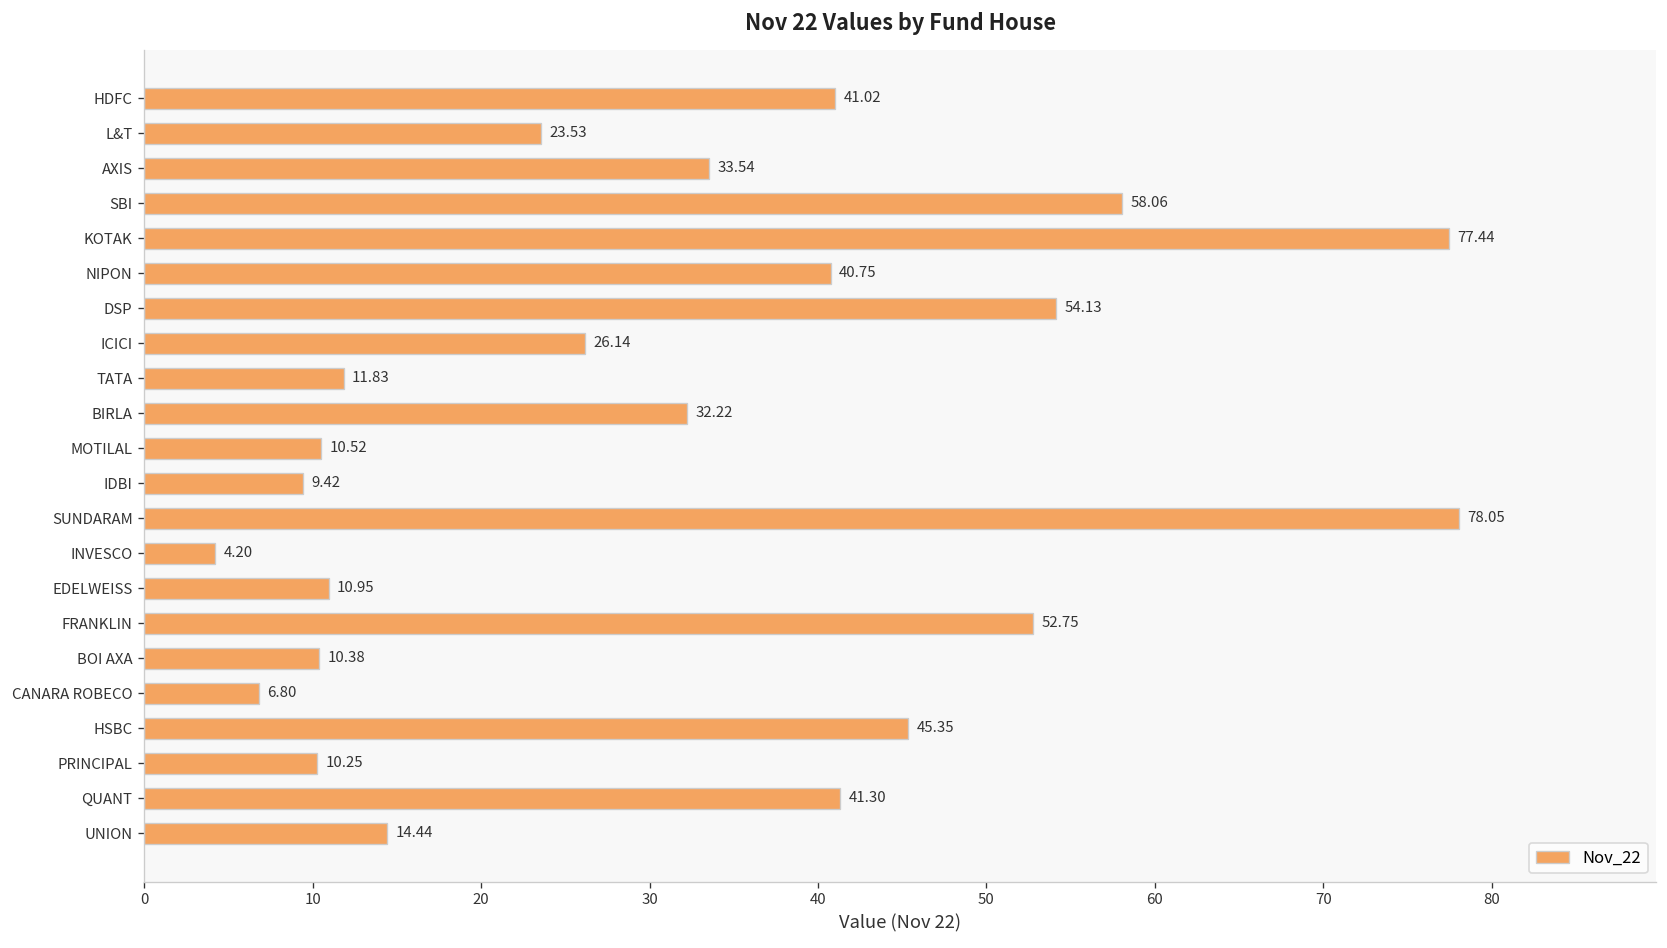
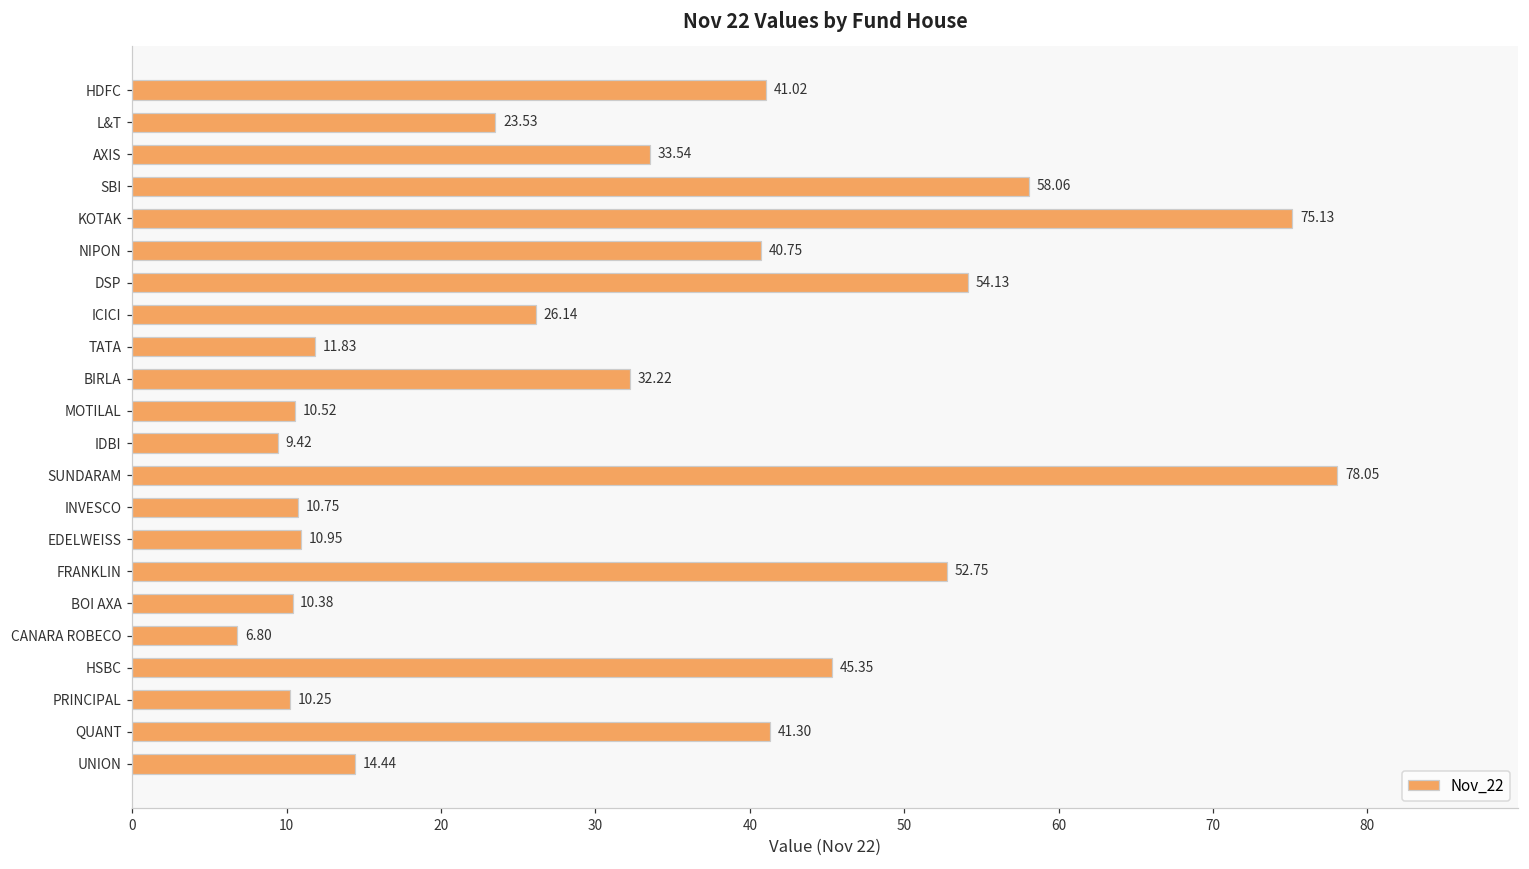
  {
    "HDFC": 41.02,
    "L&T": 23.53,
    "AXIS": 33.54,
    "SBI": 58.06,
-   "KOTAK": 77.44,
+   "KOTAK": 75.13,
    "NIPON": 40.75,
    "DSP": 54.13,
    "ICICI": 26.14,
    "TATA": 11.83,
    "BIRLA": 32.22,
    "MOTILAL": 10.52,
    "IDBI": 9.42,
    "SUNDARAM": 78.05,
-   "INVESCO": 4.20,
+   "INVESCO": 10.75,
    "EDELWEISS": 10.95,
    "FRANKLIN": 52.75,
    "BOI AXA": 10.38,
    "CANARA ROBECO": 6.80,
    "HSBC": 45.35,
    "PRINCIPAL": 10.25,
    "QUANT": 41.30,
    "UNION": 14.44
  }
